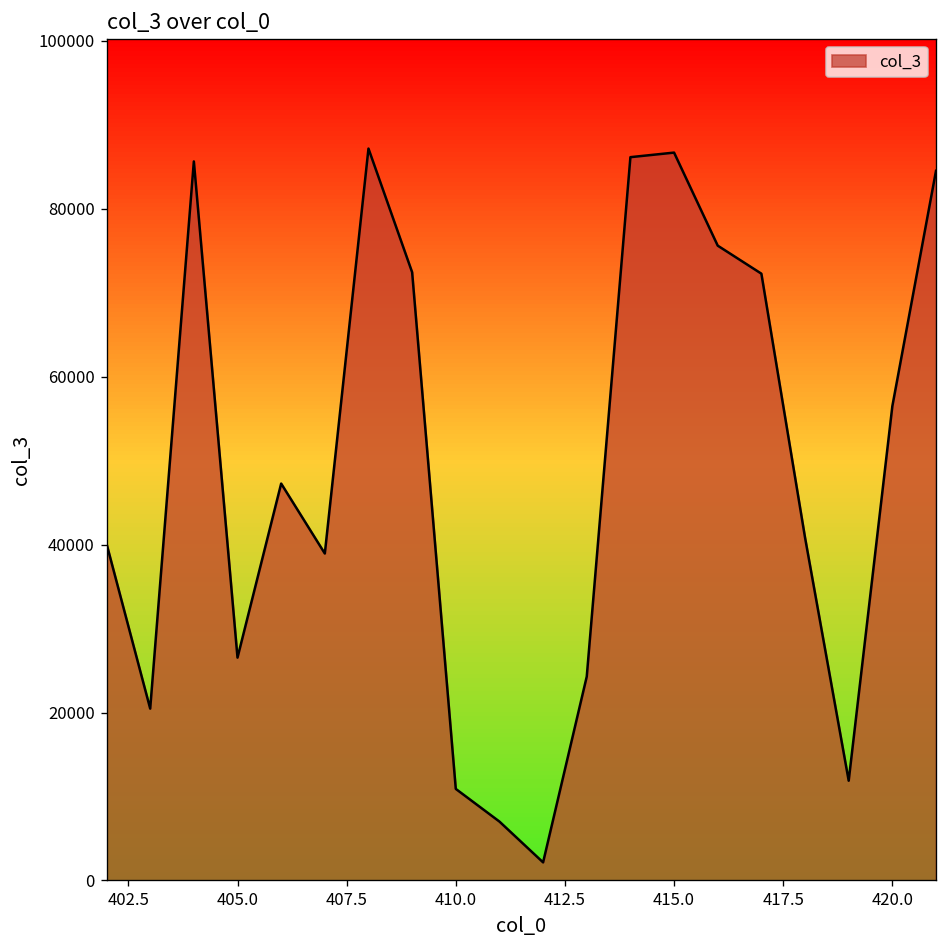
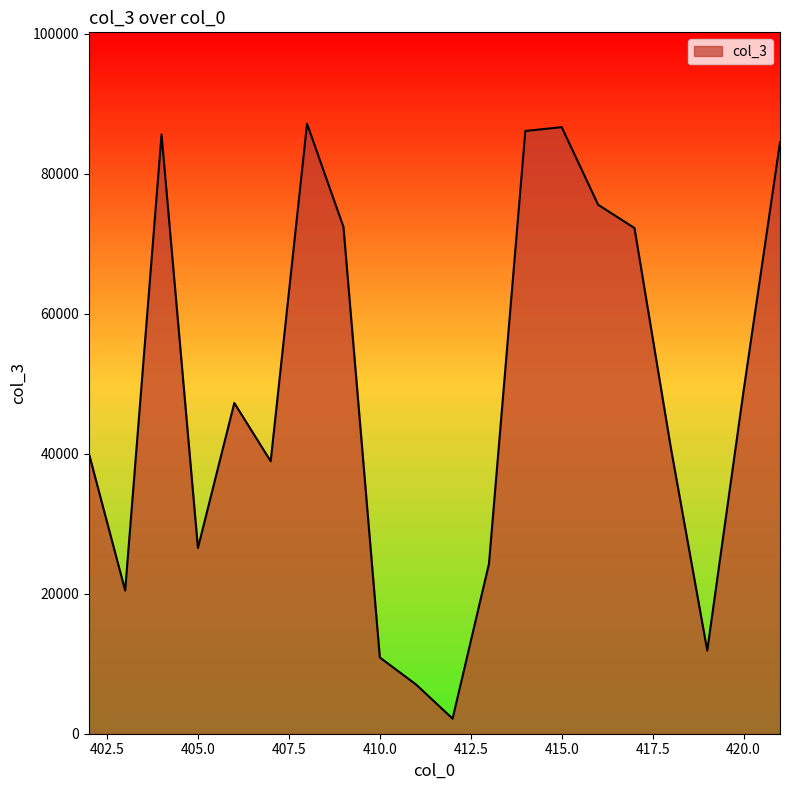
  {
    "col_3": {
      "405.0": 27000,
      "410.0": 11000,
      "415.0": 87000,
-     "420.0": 56000
+     "420.0": 49000
    }
  }
